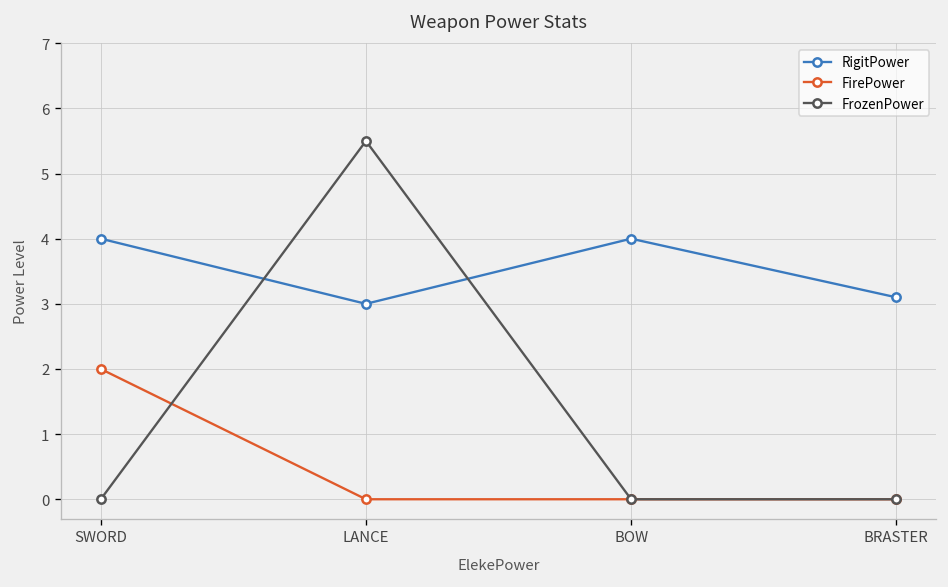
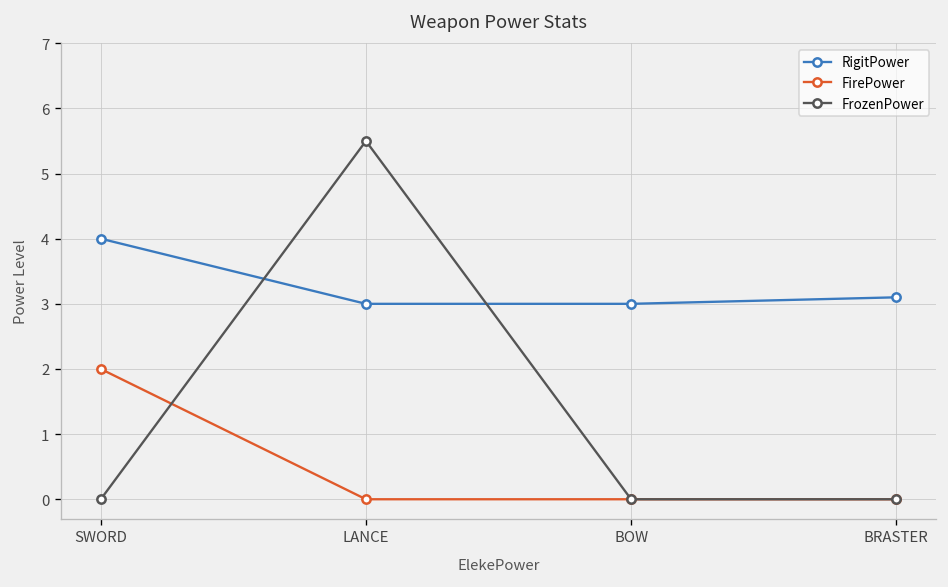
  {
    "RigitPower": {
      "SWORD": 4,
      "LANCE": 3,
-     "BOW": 4,
+     "BOW": 3,
      "BRASTER": 3.1
    },
    "FirePower": {
      "SWORD": 2,
      "LANCE": 0
    },
    "FrozenPower": {
      "SWORD": 0,
      "LANCE": 5.5
    }
  }
